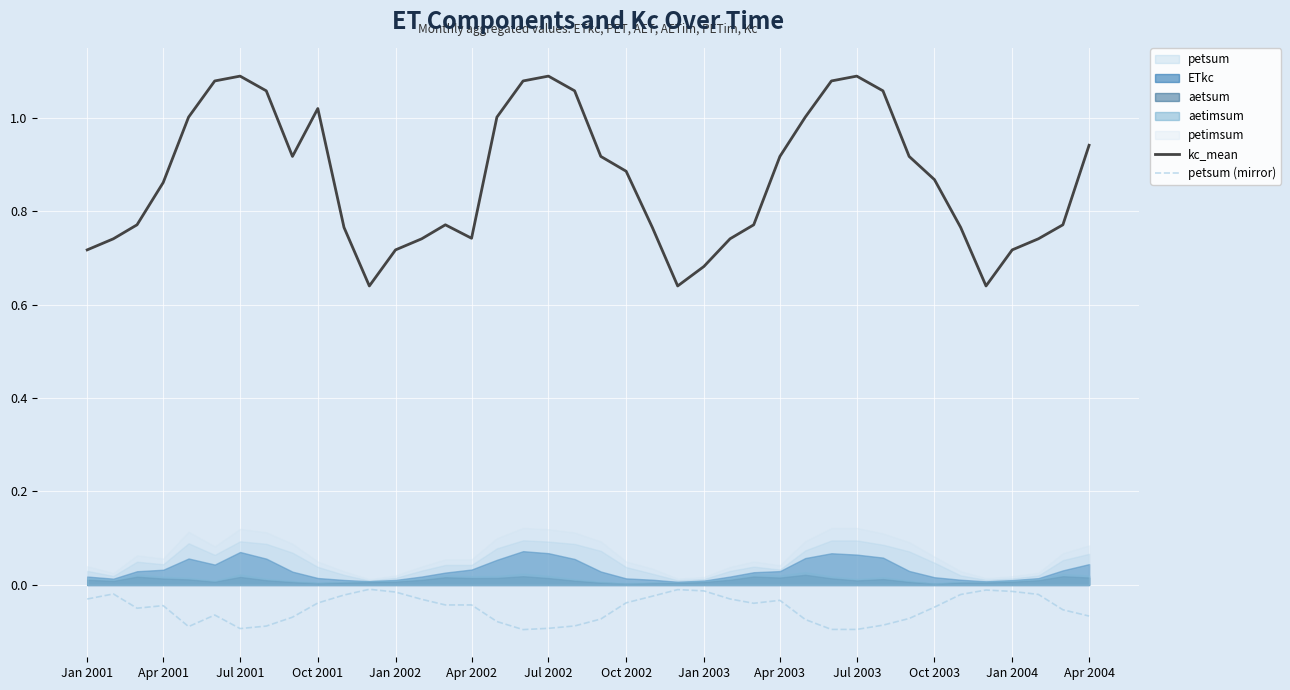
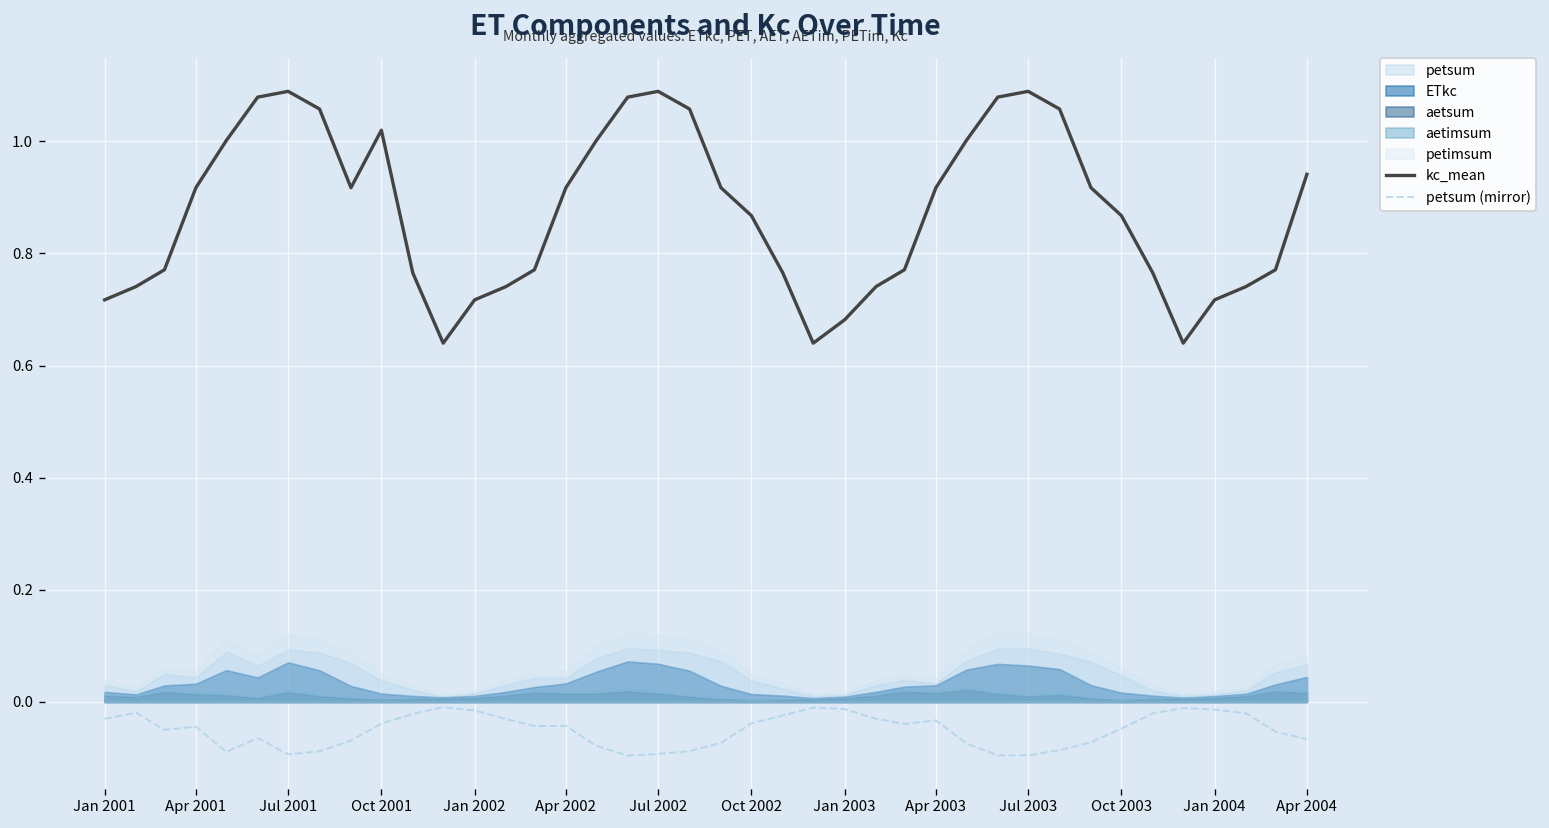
  {
    "kc_mean": {
      "Jan 2001": 0.72,
-     "Apr 2001": 0.86,
+     "Apr 2001": 0.92,
      "Jul 2001": 1.09,
      "Oct 2001": 1.02,
      "Jan 2002": 0.72,
-     "Apr 2002": 0.74,
+     "Apr 2002": 0.92,
      "Jul 2002": 1.09,
-     "Oct 2002": 0.89,
+     "Oct 2002": 0.87,
      "Jan 2003": 0.68,
      "Apr 2003": 0.92,
      "Jul 2003": 1.09,
      "Oct 2003": 0.87,
      "Jan 2004": 0.72,
      "Apr 2004": 0.94
    }
  }
